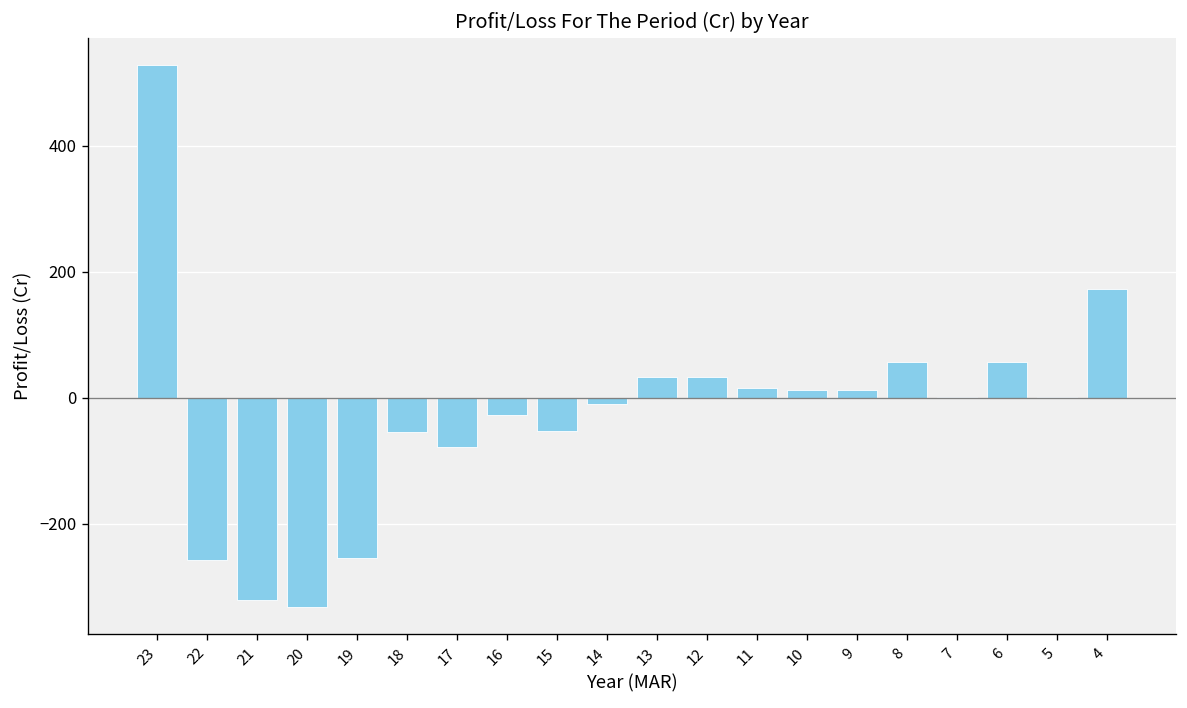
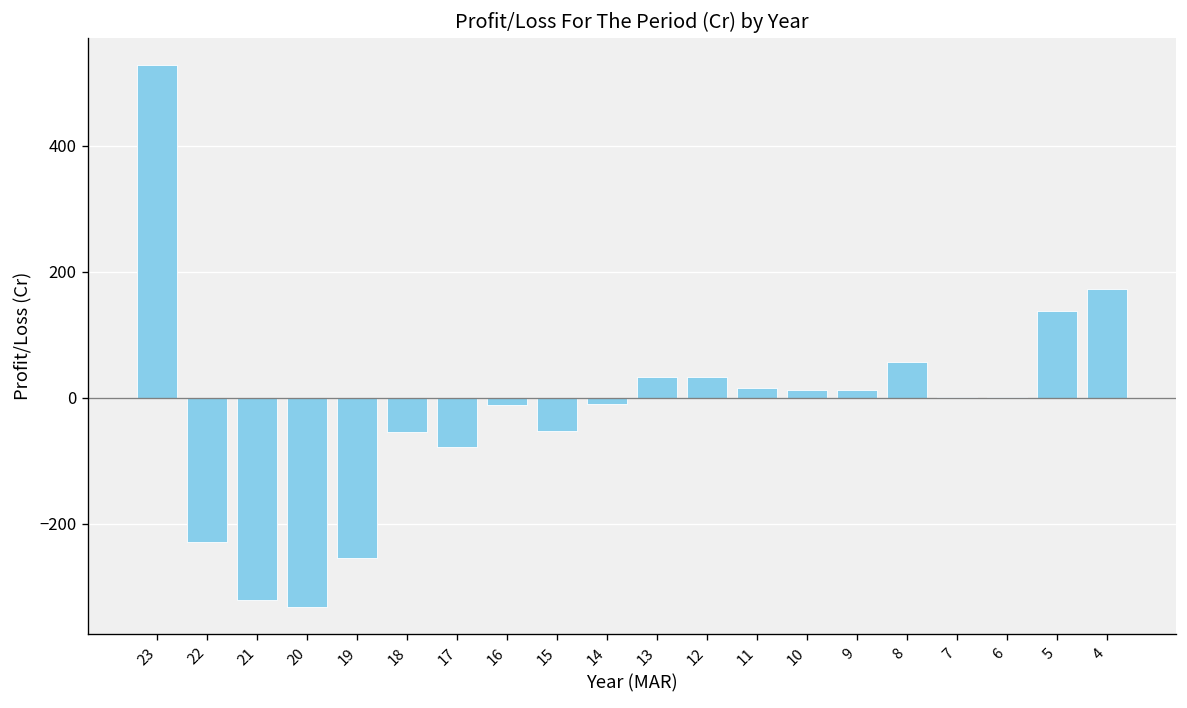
  {
    "23": 530,
-   "22": -260,
+   "22": -230,
    "21": -320,
    "20": -330,
    "19": -250,
    "18": -50,
    "17": -80,
-   "16": -30,
+   "16": -10,
    "15": -50,
    "14": -10,
    "13": 30,
    "12": 30,
    "11": 20,
    "10": 10,
    "9": 10,
    "8": 60,
-   "6": 60,
-   "5": 0,
+   "6": 0,
+   "5": 140,
    "4": 170
  }
